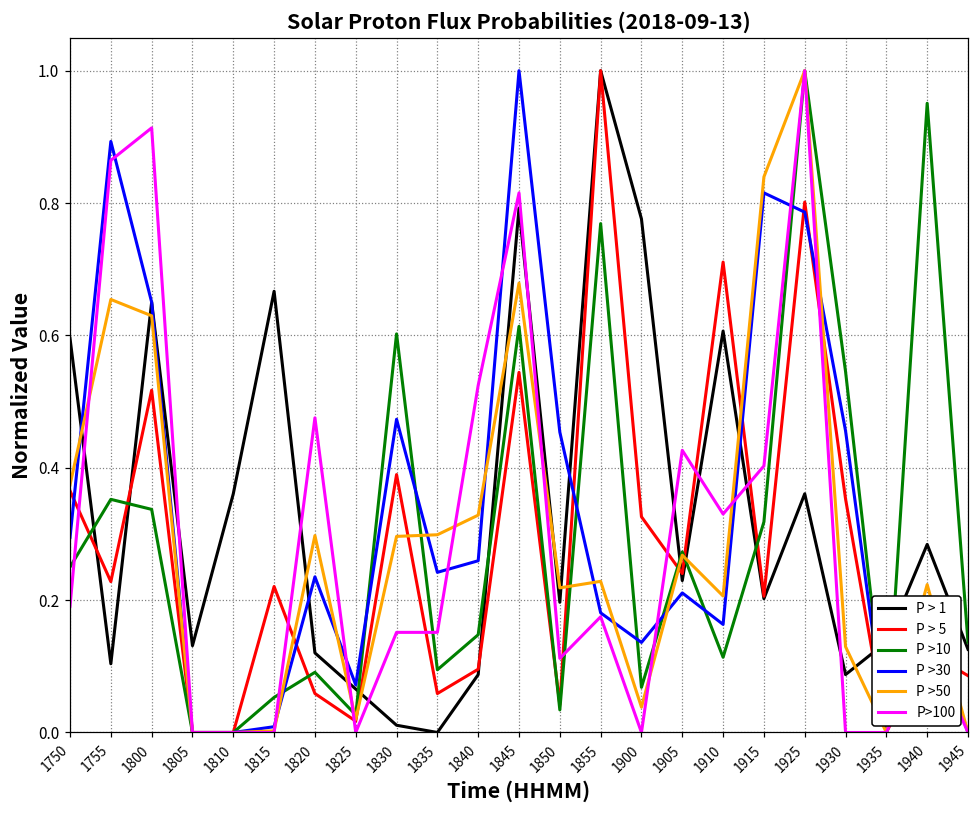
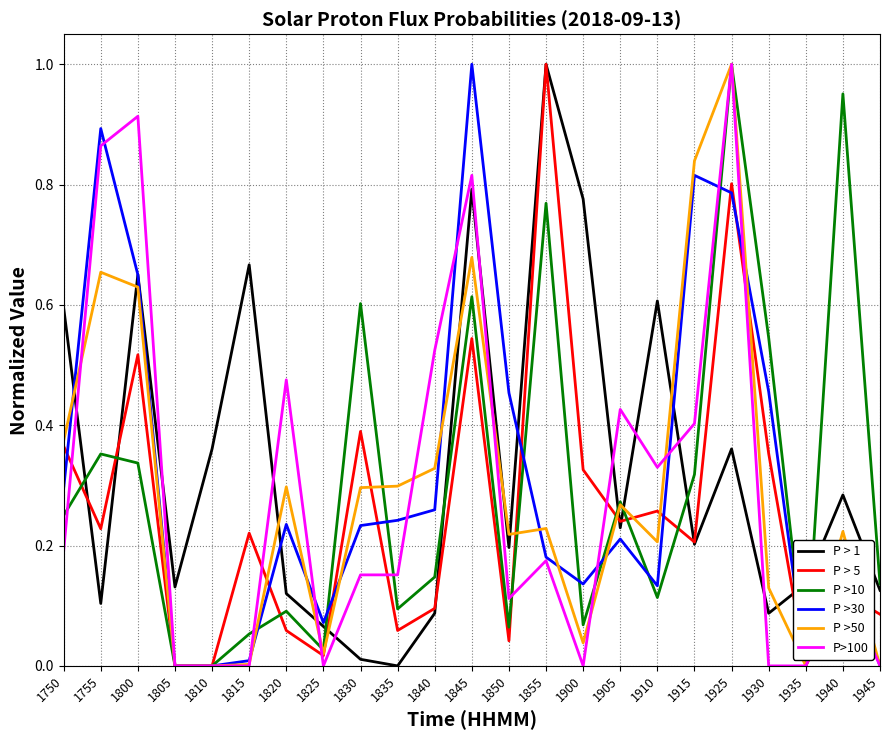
  {
    "P > 1": {
      "1750": 0.60,
      "1755": 0.10,
      "1805": 0.13,
      "1810": 0.36,
      "1815": 0.67,
      "1820": 0.12,
      "1825": 0.07,
      "1830": 0.01,
      "1835": 0.00,
      "1840": 0.09,
      "1845": 0.79,
      "1850": 0.20,
      "1900": 0.78,
      "1905": 0.23,
      "1910": 0.61,
      "1925": 0.36,
      "1930": 0.09,
      "1940": 0.28,
      "1945": 0.13
    },
    "P > 5": {
      "1750": 0.37,
      "1755": 0.23,
      "1800": 0.52,
      "1815": 0.22,
      "1820": 0.06,
      "1830": 0.39,
      "1835": 0.06,
      "1840": 0.10,
      "1845": 0.54,
      "1850": 0.04,
      "1900": 0.33,
      "1905": 0.24,
-     "1910": 0.71,
+     "1910": 0.26,
      "1925": 0.80,
      "1930": 0.35,
      "1945": 0.09
    },
    "P >10": {
      "1750": 0.25,
      "1755": 0.35,
      "1800": 0.34,
      "1815": 0.05,
      "1820": 0.09,
      "1825": 0.03,
      "1830": 0.60,
      "1835": 0.09,
      "1840": 0.15,
      "1845": 0.61,
-     "1850": 0.03,
+     "1850": 0.06,
      "1855": 0.77,
      "1900": 0.07,
      "1905": 0.27,
      "1910": 0.11,
      "1915": 0.32,
      "1930": 0.55,
      "1940": 0.95,
      "1945": 0.14
    },
    "P >30": {
      "1750": 0.29,
      "1755": 0.89,
      "1815": 0.01,
      "1820": 0.24,
      "1825": 0.07,
-     "1830": 0.47,
+     "1830": 0.23,
      "1835": 0.24,
      "1840": 0.26,
      "1845": 1.00,
      "1850": 0.45,
      "1855": 0.18,
      "1900": 0.14,
      "1905": 0.21,
-     "1910": 0.16,
+     "1910": 0.13,
      "1915": 0.82,
      "1925": 0.79,
      "1930": 0.46
    },
    "P >50": {
      "1750": 0.37,
      "1755": 0.65,
      "1800": 0.63,
      "1820": 0.30,
      "1830": 0.30,
      "1835": 0.30,
      "1840": 0.33,
      "1845": 0.68,
      "1850": 0.22,
      "1855": 0.23,
      "1900": 0.04,
      "1905": 0.27,
      "1910": 0.21,
      "1915": 0.84,
      "1930": 0.13,
      "1940": 0.22
    },
    "P>100": {
      "1750": 0.19,
      "1755": 0.86,
      "1800": 0.91,
      "1820": 0.48,
      "1825": 0.00,
      "1830": 0.15,
      "1835": 0.15,
      "1840": 0.52,
      "1845": 0.82,
      "1850": 0.11,
      "1855": 0.17,
      "1900": 0.00,
      "1905": 0.43,
      "1910": 0.33,
      "1915": 0.40,
      "1930": 0.00
    }
  }
